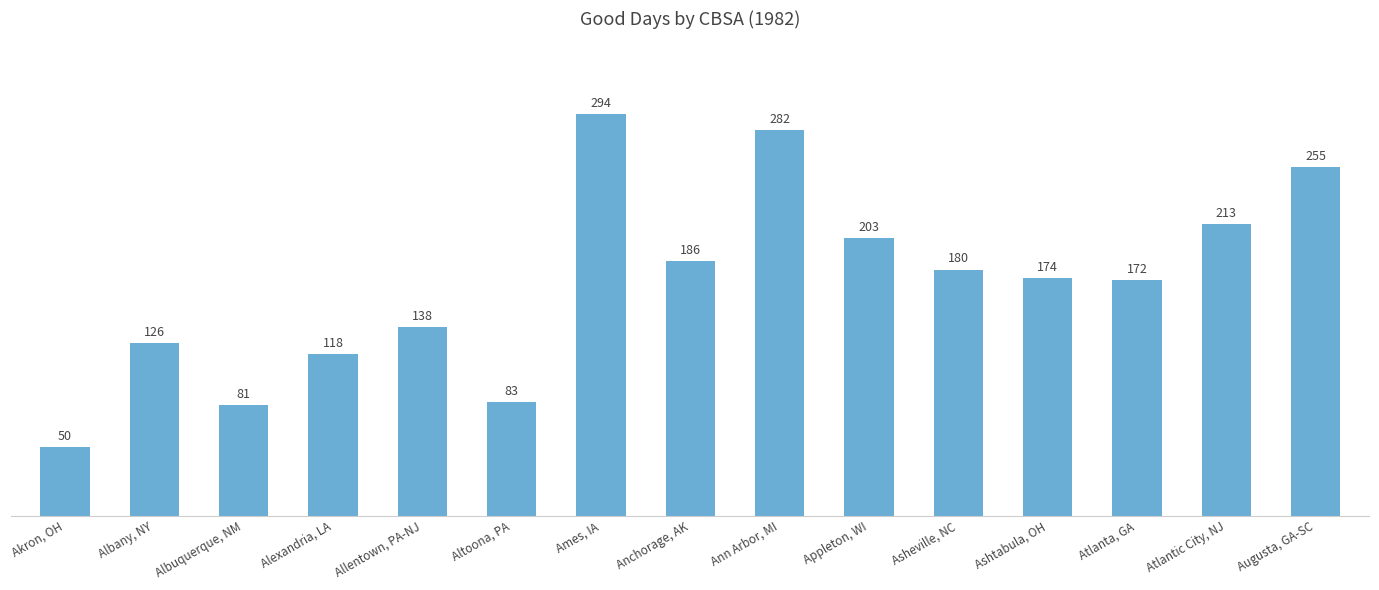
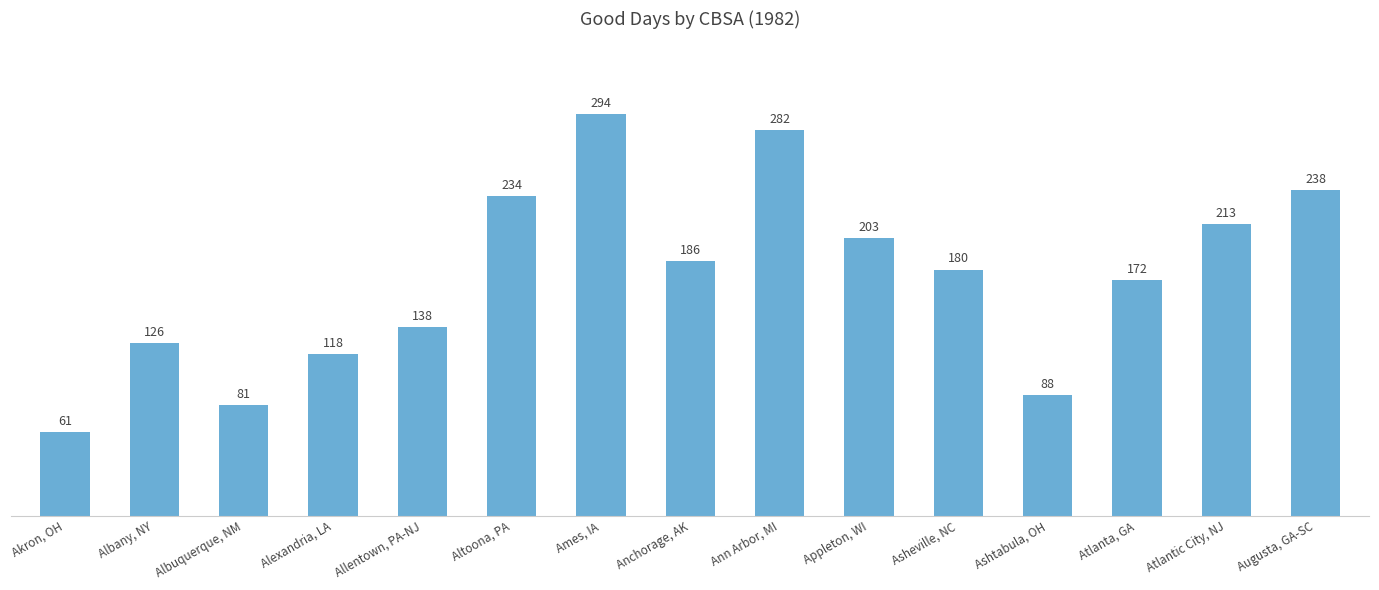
  {
-   "Akron, OH": 50,
+   "Akron, OH": 61,
    "Albany, NY": 126,
    "Albuquerque, NM": 81,
    "Alexandria, LA": 118,
    "Allentown, PA-NJ": 138,
-   "Altoona, PA": 83,
+   "Altoona, PA": 234,
    "Ames, IA": 294,
    "Anchorage, AK": 186,
    "Ann Arbor, MI": 282,
    "Appleton, WI": 203,
    "Asheville, NC": 180,
-   "Ashtabula, OH": 174,
+   "Ashtabula, OH": 88,
    "Atlanta, GA": 172,
    "Atlantic City, NJ": 213,
-   "Augusta, GA-SC": 255
+   "Augusta, GA-SC": 238
  }
